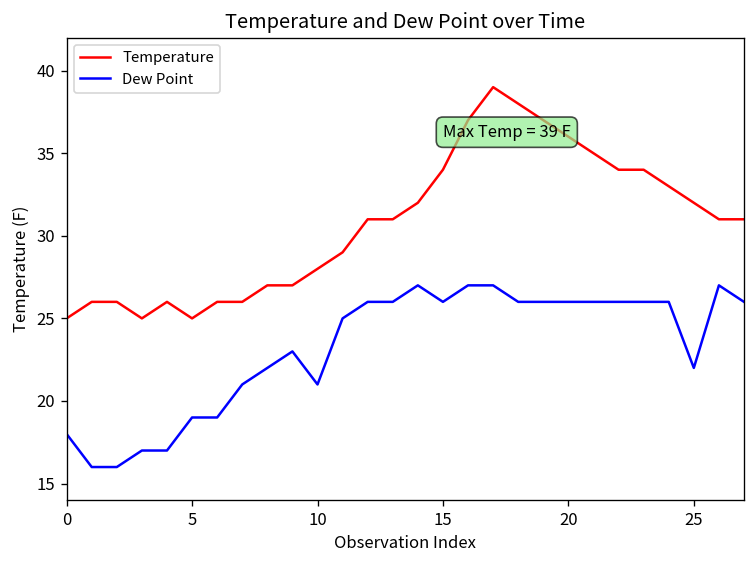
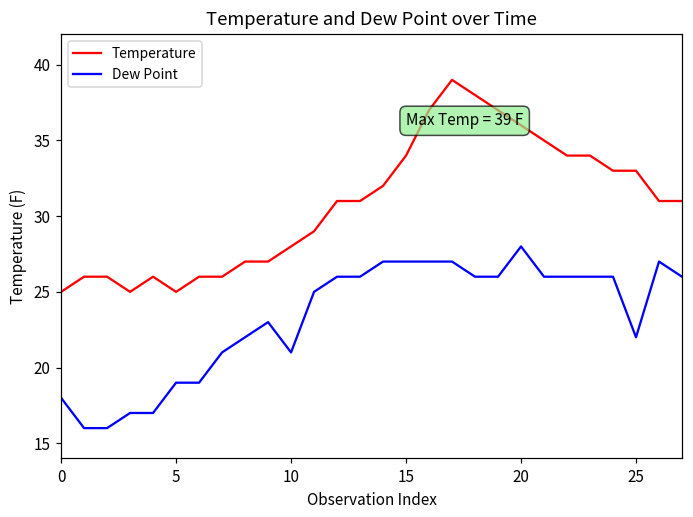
  {
    "Temperature": {
      "0": 25,
      "5": 25,
      "10": 28,
      "15": 34,
-     "25": 32
+     "25": 33
    },
    "Dew Point": {
      "0": 18,
      "5": 19,
      "10": 21,
-     "15": 26,
-     "20": 26,
+     "15": 27,
+     "20": 28,
      "25": 22
    }
  }
